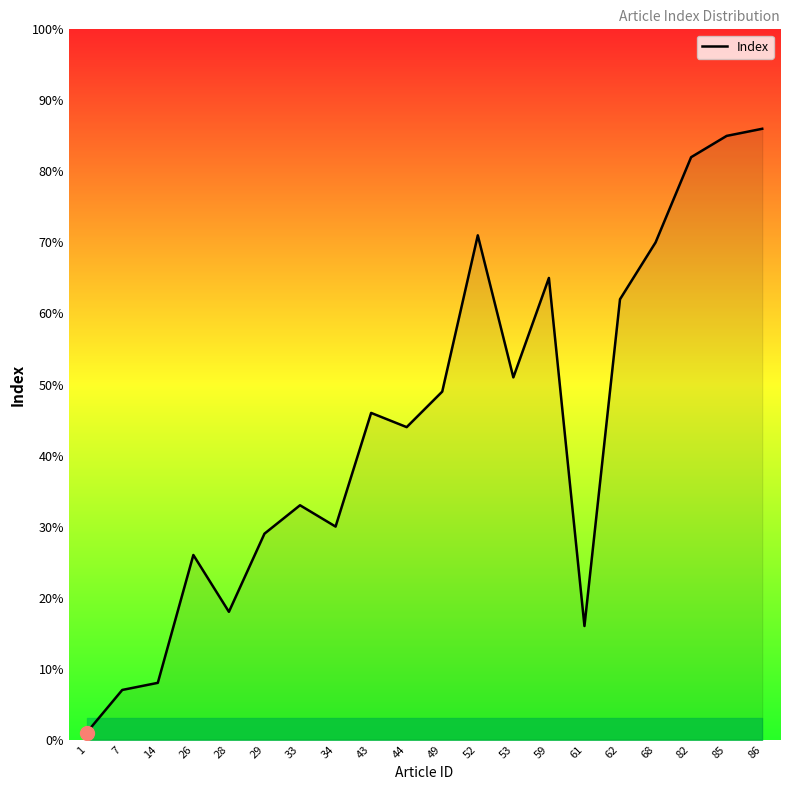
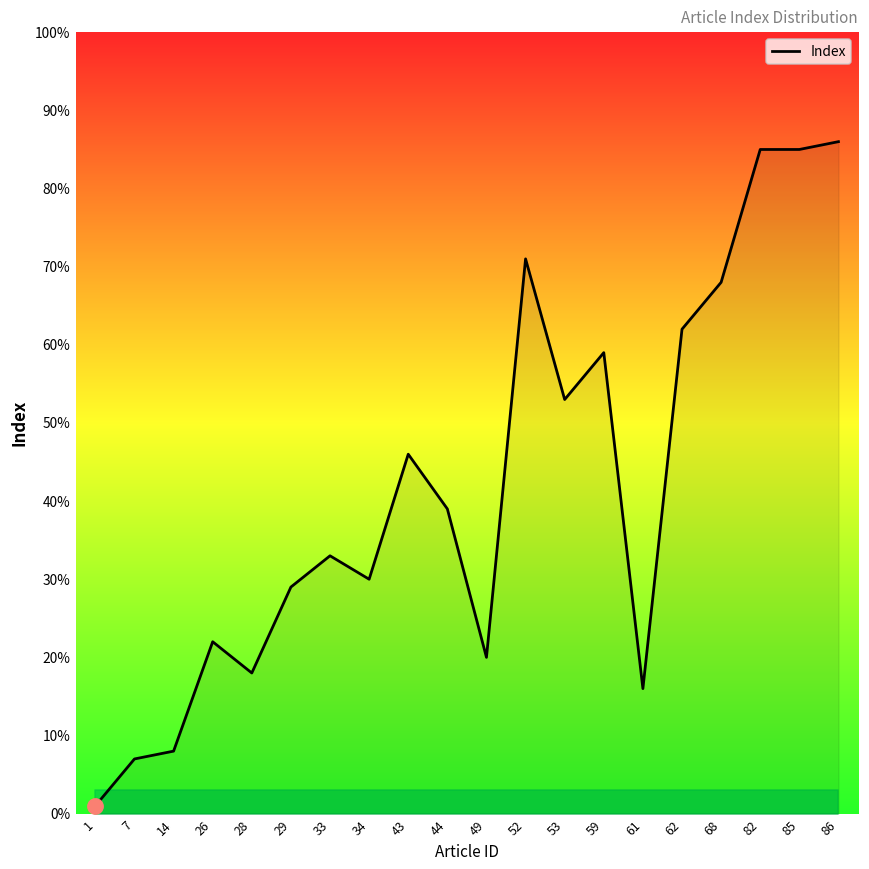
  {
    "Index": {
      "7": "7%",
      "14": "8%",
-     "26": "26%",
+     "26": "22%",
      "28": "18%",
      "29": "29%",
      "33": "33%",
      "34": "30%",
      "43": "46%",
-     "44": "44%",
-     "49": "49%",
+     "44": "39%",
+     "49": "20%",
      "52": "71%",
-     "53": "51%",
-     "59": "65%",
+     "53": "53%",
+     "59": "59%",
      "61": "16%",
      "62": "62%",
-     "68": "70%",
-     "82": "82%",
+     "68": "68%",
+     "82": "85%",
      "85": "85%",
      "86": "86%"
    }
  }
